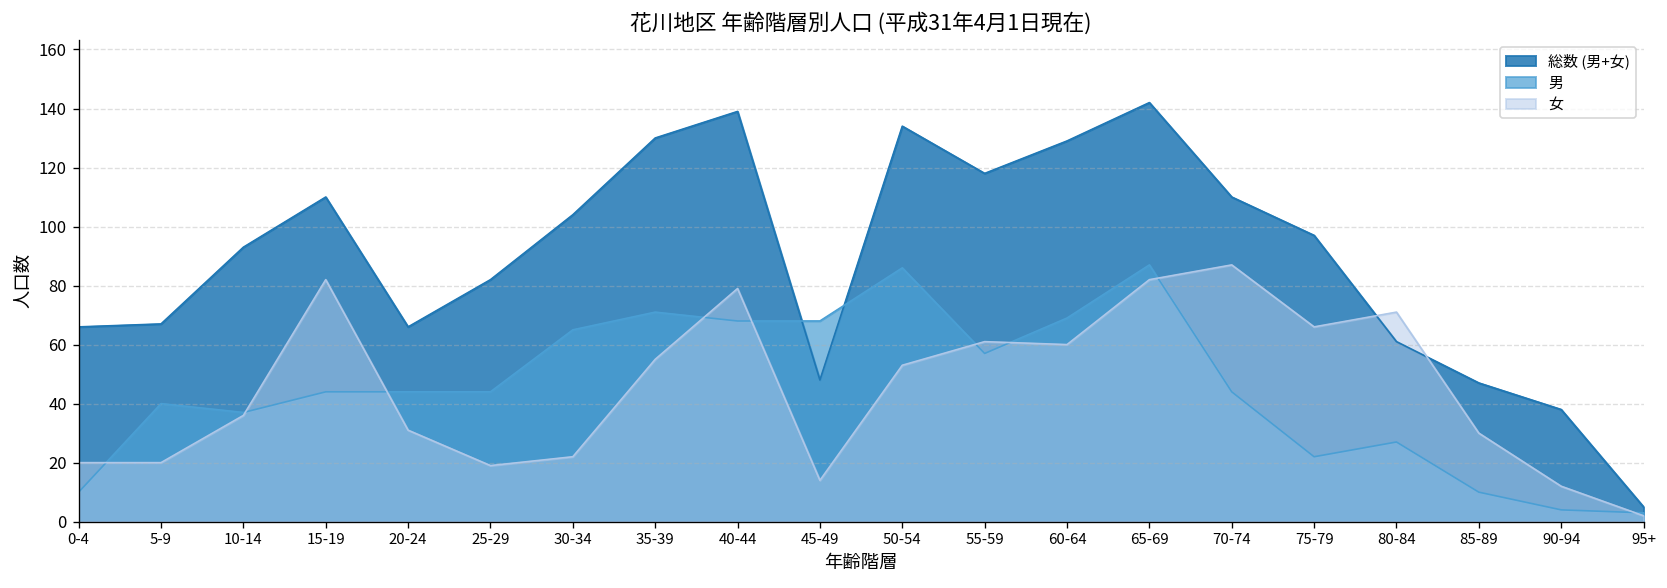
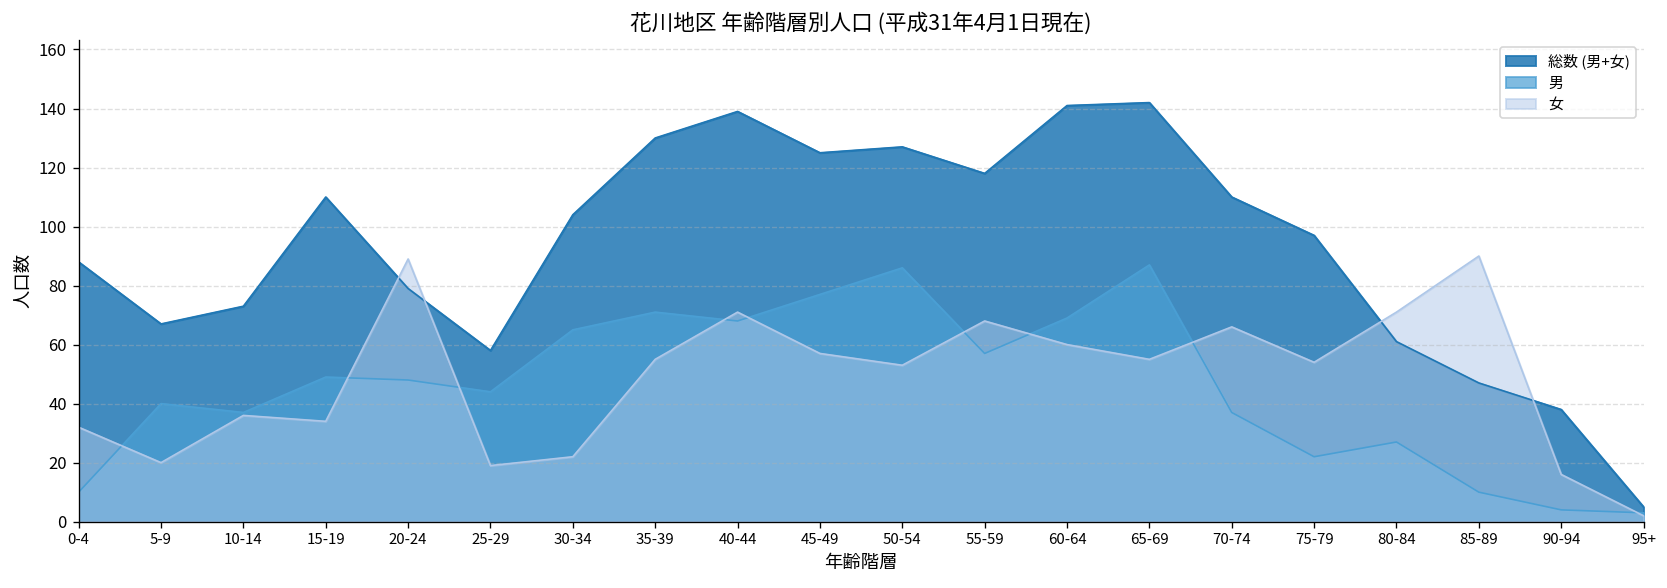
  {
    "総数 (男+女)": {
-     "0-4": 66,
+     "0-4": 88,
      "5-9": 67,
-     "10-14": 93,
+     "10-14": 73,
      "15-19": 110,
-     "20-24": 66,
-     "25-29": 82,
+     "20-24": 79,
+     "25-29": 58,
      "30-34": 104,
      "35-39": 130,
      "40-44": 139,
-     "45-49": 48,
-     "50-54": 134,
+     "45-49": 125,
+     "50-54": 127,
      "55-59": 118,
-     "60-64": 129,
+     "60-64": 141,
      "65-69": 142,
      "70-74": 110,
      "75-79": 97,
      "80-84": 61,
      "85-89": 47,
      "90-94": 38,
      "95+": 5
    },
    "男": {
      "0-4": 10,
      "5-9": 40,
-     "15-19": 44,
-     "20-24": 44,
+     "15-19": 49,
+     "20-24": 48,
      "25-29": 44,
      "30-34": 65,
      "35-39": 71,
      "40-44": 68,
-     "45-49": 68,
+     "45-49": 77,
      "50-54": 86,
      "55-59": 57,
      "60-64": 69,
      "65-69": 87,
-     "70-74": 44,
+     "70-74": 37,
      "75-79": 22,
      "80-84": 27,
      "85-89": 10,
      "90-94": 4
    },
    "女": {
-     "0-4": 20,
+     "0-4": 32,
      "5-9": 20,
-     "15-19": 82,
-     "20-24": 31,
+     "15-19": 34,
+     "20-24": 89,
      "25-29": 19,
      "30-34": 22,
      "35-39": 55,
-     "40-44": 79,
-     "45-49": 14,
+     "40-44": 71,
+     "45-49": 57,
      "50-54": 53,
-     "55-59": 61,
+     "55-59": 68,
      "60-64": 60,
-     "65-69": 82,
-     "70-74": 87,
-     "75-79": 66,
+     "65-69": 55,
+     "70-74": 66,
+     "75-79": 54,
      "80-84": 71,
-     "85-89": 30,
-     "90-94": 12
+     "85-89": 90,
+     "90-94": 16
    }
  }
